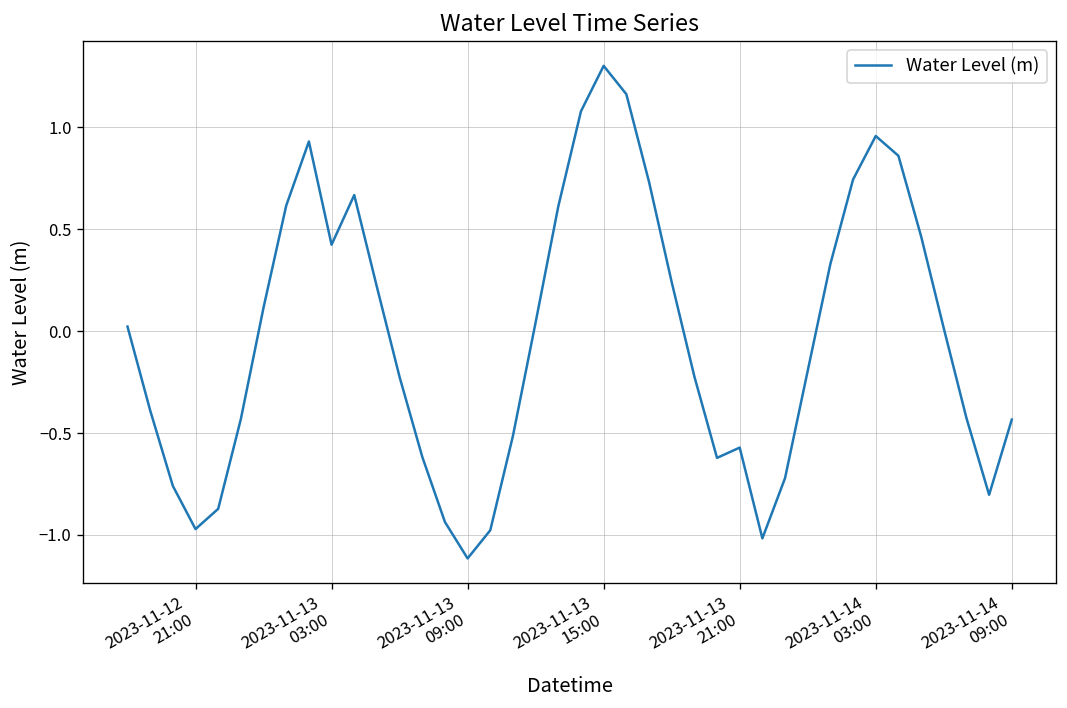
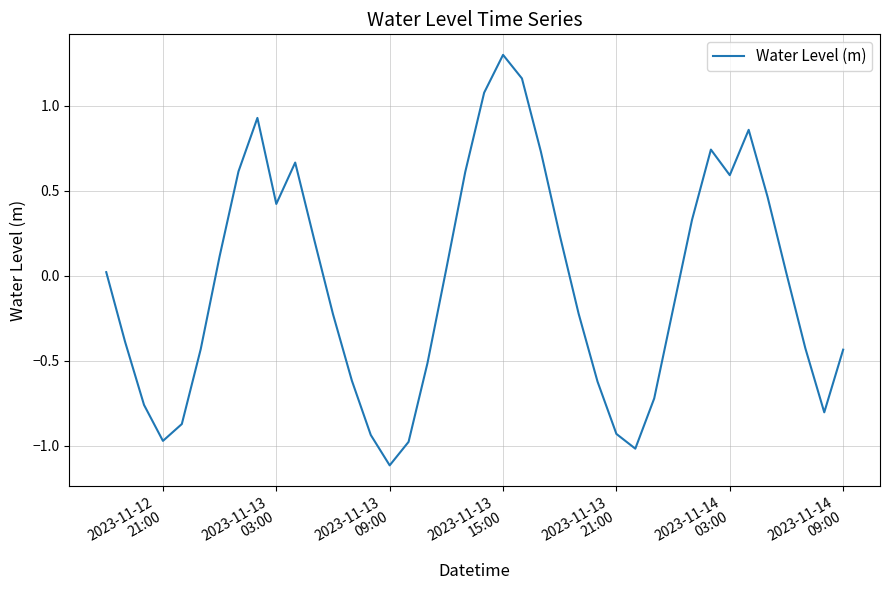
  {
    "2023-11-12 21:00": -0.97,
    "2023-11-13 03:00": 0.42,
    "2023-11-13 09:00": -1.11,
    "2023-11-13 15:00": 1.30,
-   "2023-11-13 21:00": -0.57,
-   "2023-11-14 03:00": 0.96,
+   "2023-11-13 21:00": -0.93,
+   "2023-11-14 03:00": 0.59,
    "2023-11-14 09:00": -0.43
  }
